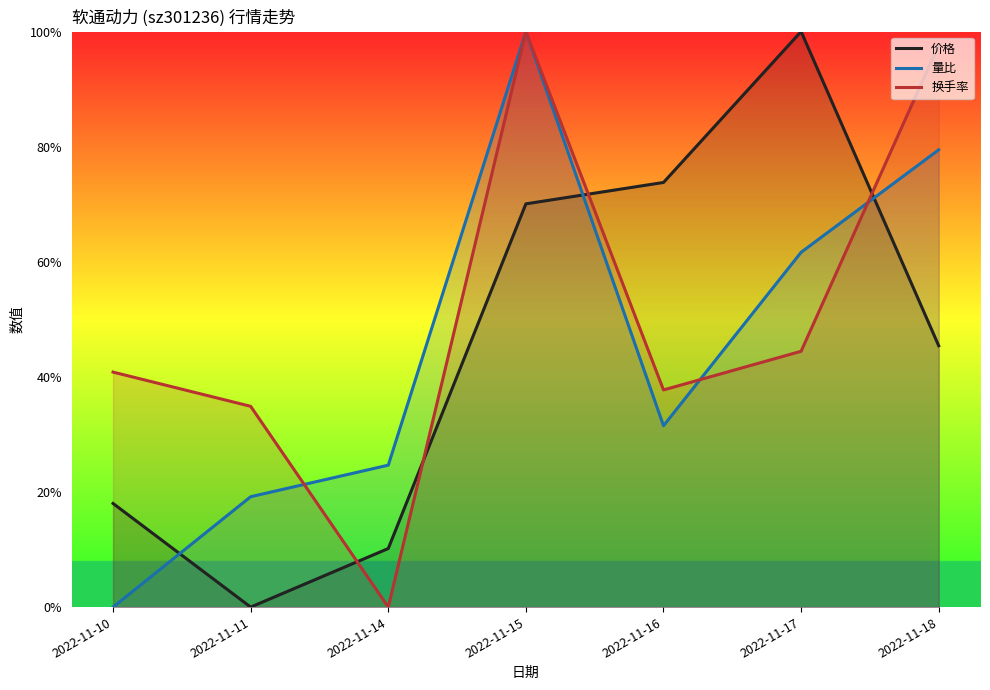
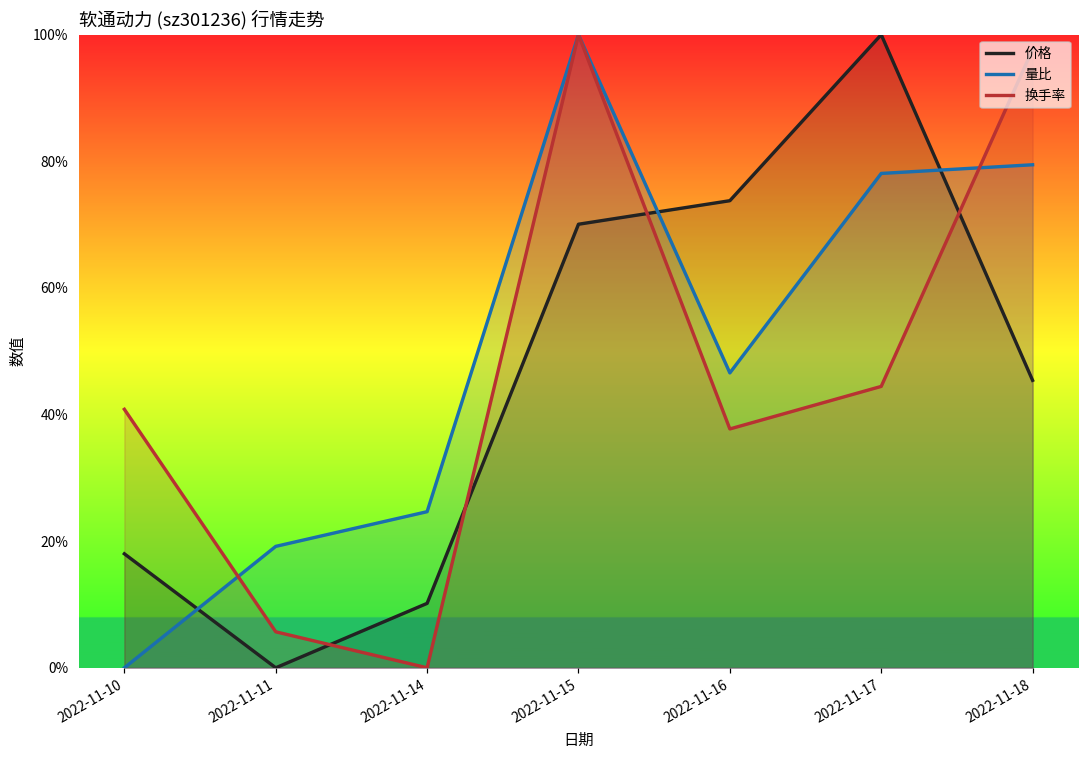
  {
    "价格": {
      "2022-11-10": "18%",
      "2022-11-11": "0%",
      "2022-11-14": "10%",
      "2022-11-15": "70%",
      "2022-11-16": "74%",
      "2022-11-17": "100%",
      "2022-11-18": "45%"
    },
    "量比": {
      "2022-11-10": "0%",
      "2022-11-11": "19%",
      "2022-11-14": "25%",
-     "2022-11-16": "32%",
-     "2022-11-17": "62%",
+     "2022-11-16": "47%",
+     "2022-11-17": "78%",
      "2022-11-18": "79%"
    },
    "换手率": {
      "2022-11-10": "41%",
-     "2022-11-11": "35%",
+     "2022-11-11": "6%",
      "2022-11-14": "0%",
      "2022-11-16": "38%",
      "2022-11-17": "44%"
    }
  }
